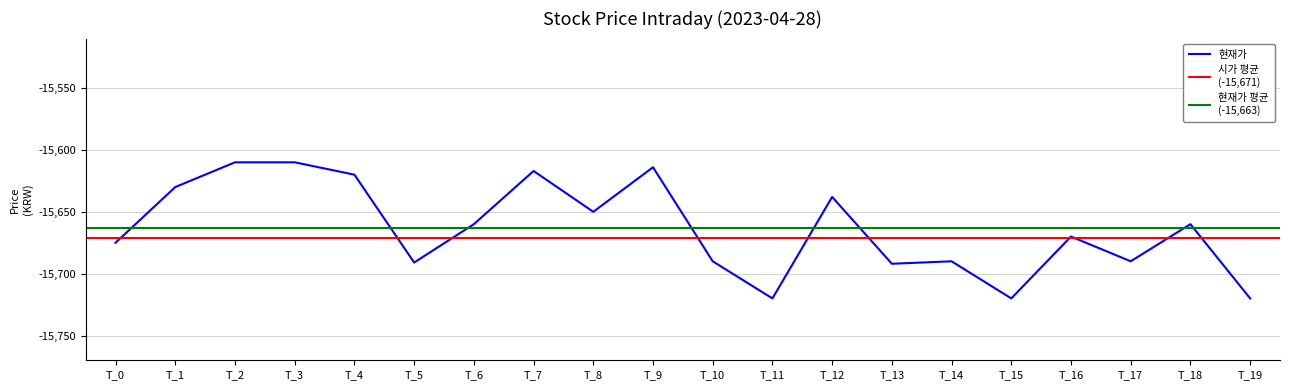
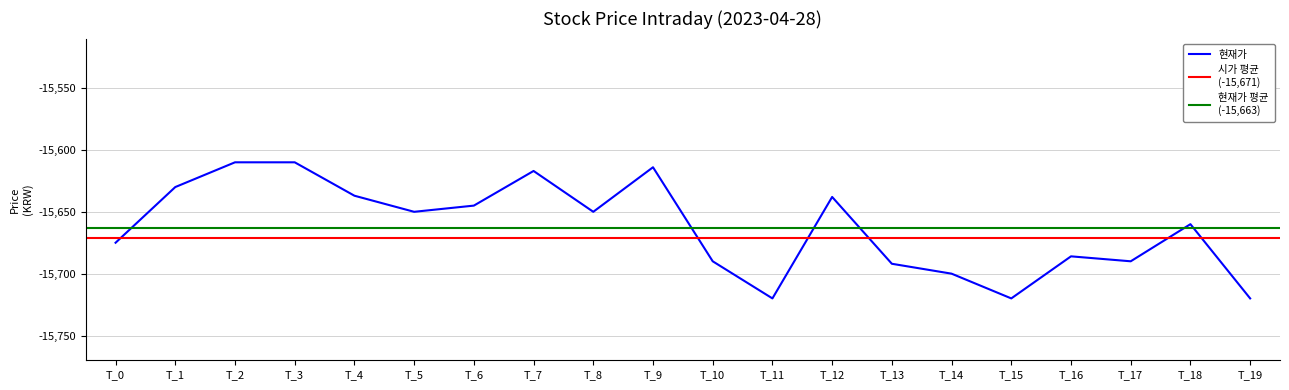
  {
    "T_0": "-15,675",
    "T_1": "-15,630",
    "T_2": "-15,610",
    "T_3": "-15,610",
-   "T_4": "-15,620",
-   "T_5": "-15,691",
-   "T_6": "-15,660",
+   "T_4": "-15,637",
+   "T_5": "-15,650",
+   "T_6": "-15,645",
    "T_7": "-15,617",
    "T_8": "-15,650",
    "T_9": "-15,614",
    "T_10": "-15,690",
    "T_11": "-15,720",
    "T_12": "-15,638",
    "T_13": "-15,692",
-   "T_14": "-15,690",
+   "T_14": "-15,700",
    "T_15": "-15,720",
-   "T_16": "-15,670",
+   "T_16": "-15,686",
    "T_17": "-15,690",
    "T_18": "-15,660",
    "T_19": "-15,720"
  }
